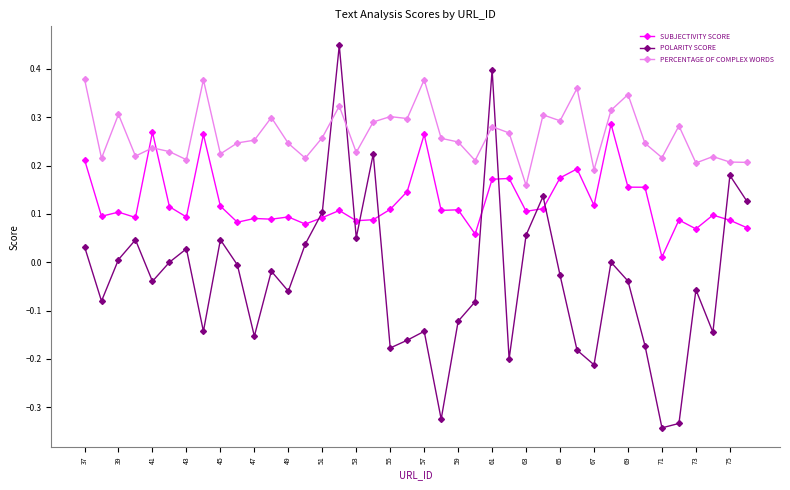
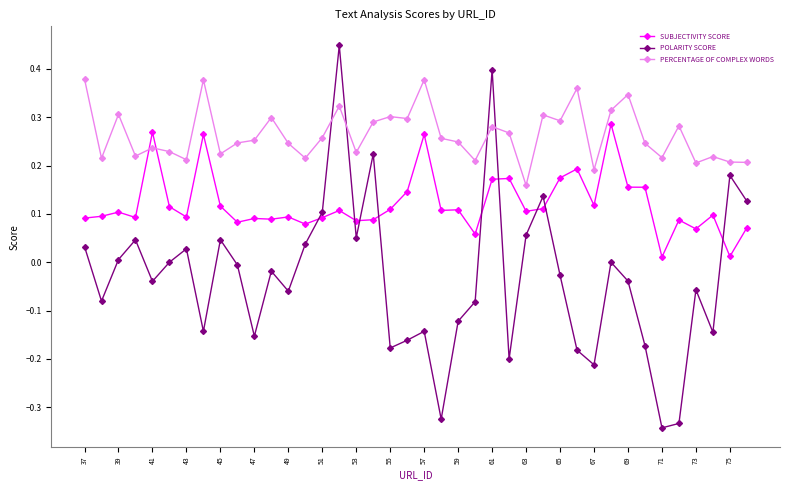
  {
    "SUBJECTIVITY SCORE": {
-     "37": 0.21,
+     "37": 0.09,
      "39": 0.10,
      "41": 0.27,
      "43": 0.09,
      "45": 0.12,
      "47": 0.09,
      "49": 0.09,
      "51": 0.09,
      "53": 0.09,
      "55": 0.11,
      "57": 0.26,
      "59": 0.11,
      "61": 0.17,
      "63": 0.11,
      "65": 0.17,
      "67": 0.12,
      "69": 0.16,
      "71": 0.01,
      "73": 0.07,
-     "75": 0.09
+     "75": 0.01
    },
    "POLARITY SCORE": {
      "37": 0.03,
      "39": 0.01,
      "41": -0.04,
      "43": 0.03,
      "45": 0.05,
      "47": -0.15,
      "49": -0.06,
      "51": 0.10,
      "53": 0.05,
      "55": -0.18,
      "57": -0.14,
      "59": -0.12,
      "61": 0.40,
      "63": 0.06,
      "65": -0.03,
      "67": -0.21,
      "69": -0.04,
      "71": -0.34,
      "73": -0.06,
      "75": 0.18
    },
    "PERCENTAGE OF COMPLEX WORDS": {
      "37": 0.38,
      "39": 0.31,
      "41": 0.24,
      "43": 0.21,
      "45": 0.22,
      "47": 0.25,
      "49": 0.25,
      "51": 0.26,
      "53": 0.23,
      "55": 0.30,
      "57": 0.38,
      "59": 0.25,
      "61": 0.28,
      "63": 0.16,
      "65": 0.29,
      "67": 0.19,
      "69": 0.35,
      "71": 0.22,
      "73": 0.21,
      "75": 0.21
    }
  }
